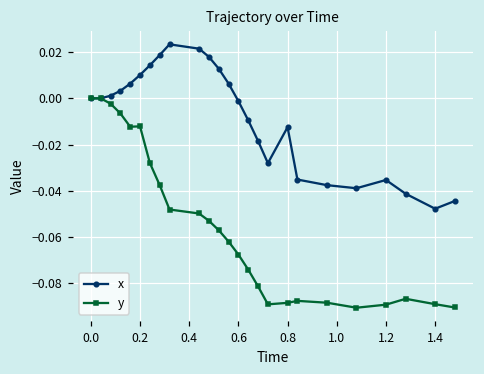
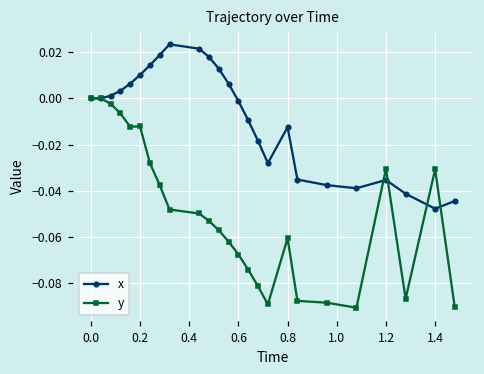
  {
    "x": {
      "0.2": 0.010,
      "0.6": -0.001,
      "0.8": -0.012,
      "1.2": -0.035,
      "1.4": -0.048
    },
    "y": {
      "0.2": -0.012,
      "0.6": -0.068,
-     "0.8": -0.088,
-     "1.2": -0.089,
-     "1.4": -0.089
+     "0.8": -0.060,
+     "1.2": -0.030,
+     "1.4": -0.031
    }
  }
